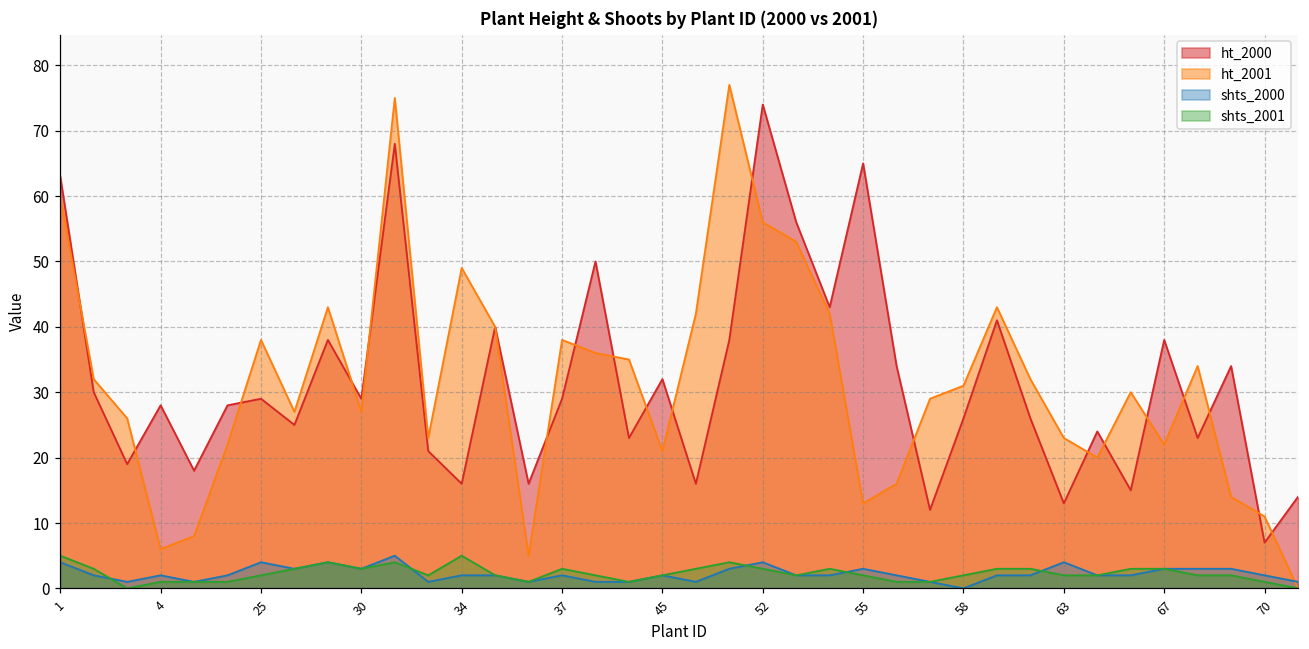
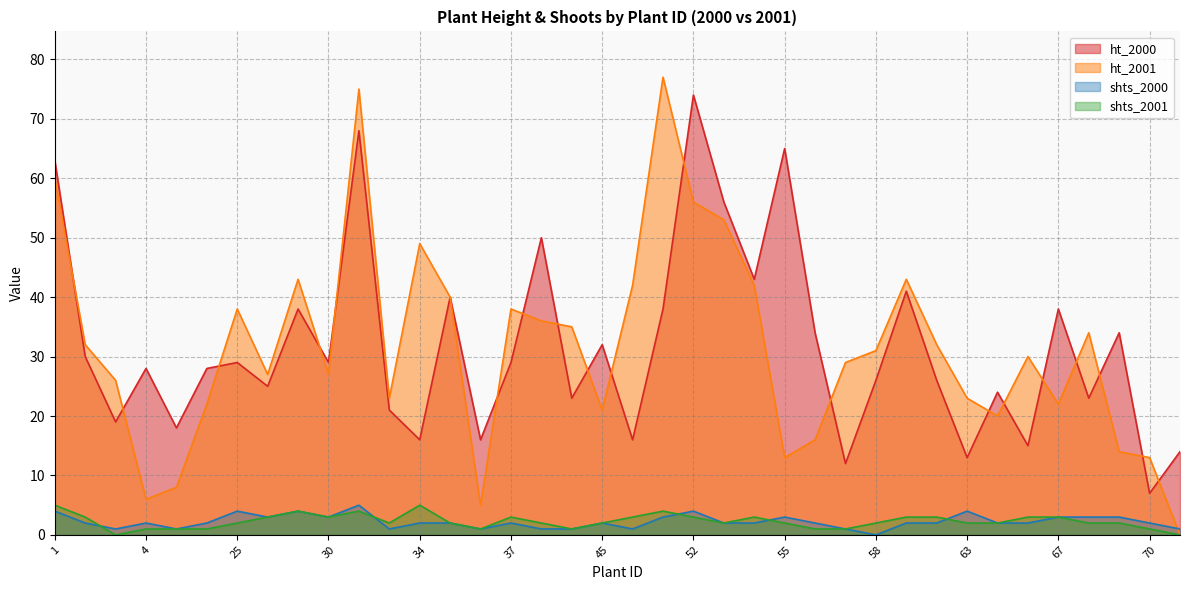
  {
    "ht_2000": {
      "30": 29,
      "45": 32,
      "52": 74,
      "55": 65,
      "58": 26,
      "63": 13,
      "67": 38,
      "70": 7
    },
    "ht_2001": {
      "30": 27,
      "45": 21,
      "52": 56,
      "55": 13,
      "58": 31,
      "63": 23,
      "67": 22,
-     "70": 11
+     "70": 13
    },
    "shts_2000": {
      "52": 4,
      "55": 3,
      "58": 0,
      "63": 4,
      "70": 2
    },
    "shts_2001": {
      "52": 3,
      "55": 2,
      "58": 2,
      "63": 2,
      "70": 1
    }
  }
